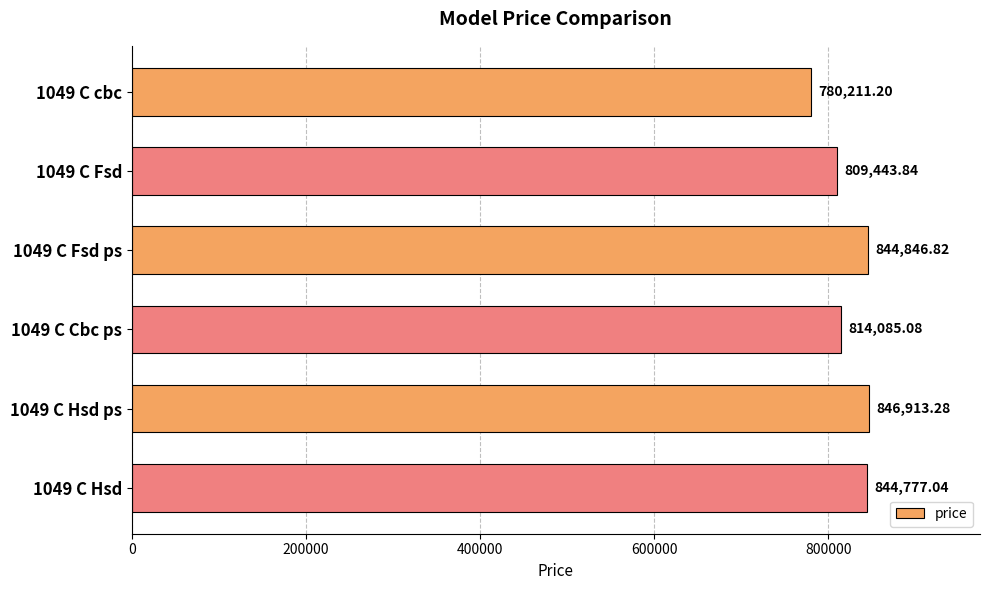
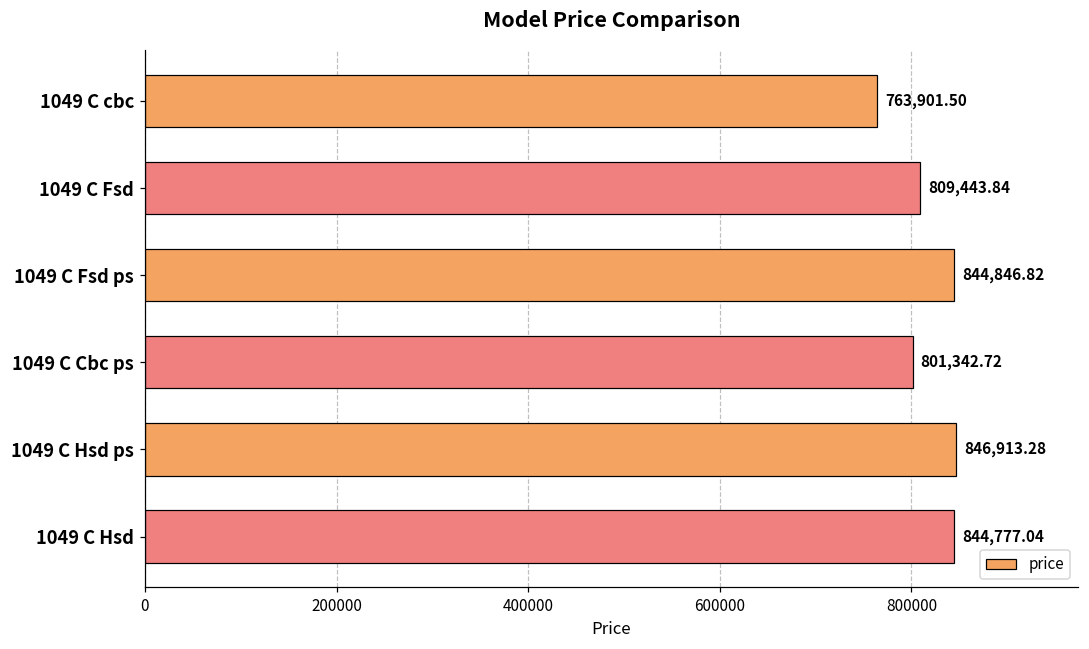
  {
-   "1049 C cbc": "780,211.20",
+   "1049 C cbc": "763,901.50",
    "1049 C Fsd": "809,443.84",
    "1049 C Fsd ps": "844,846.82",
-   "1049 C Cbc ps": "814,085.08",
+   "1049 C Cbc ps": "801,342.72",
    "1049 C Hsd ps": "846,913.28",
    "1049 C Hsd": "844,777.04"
  }
